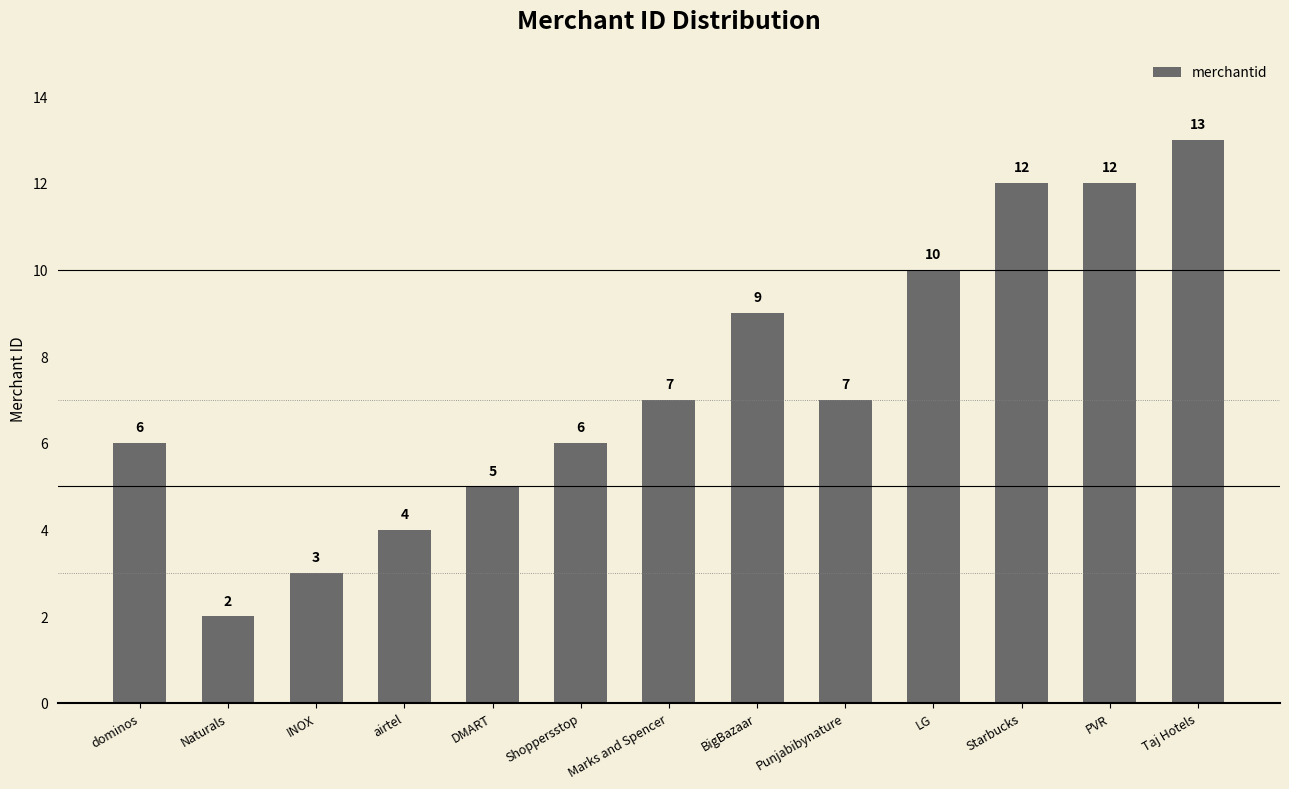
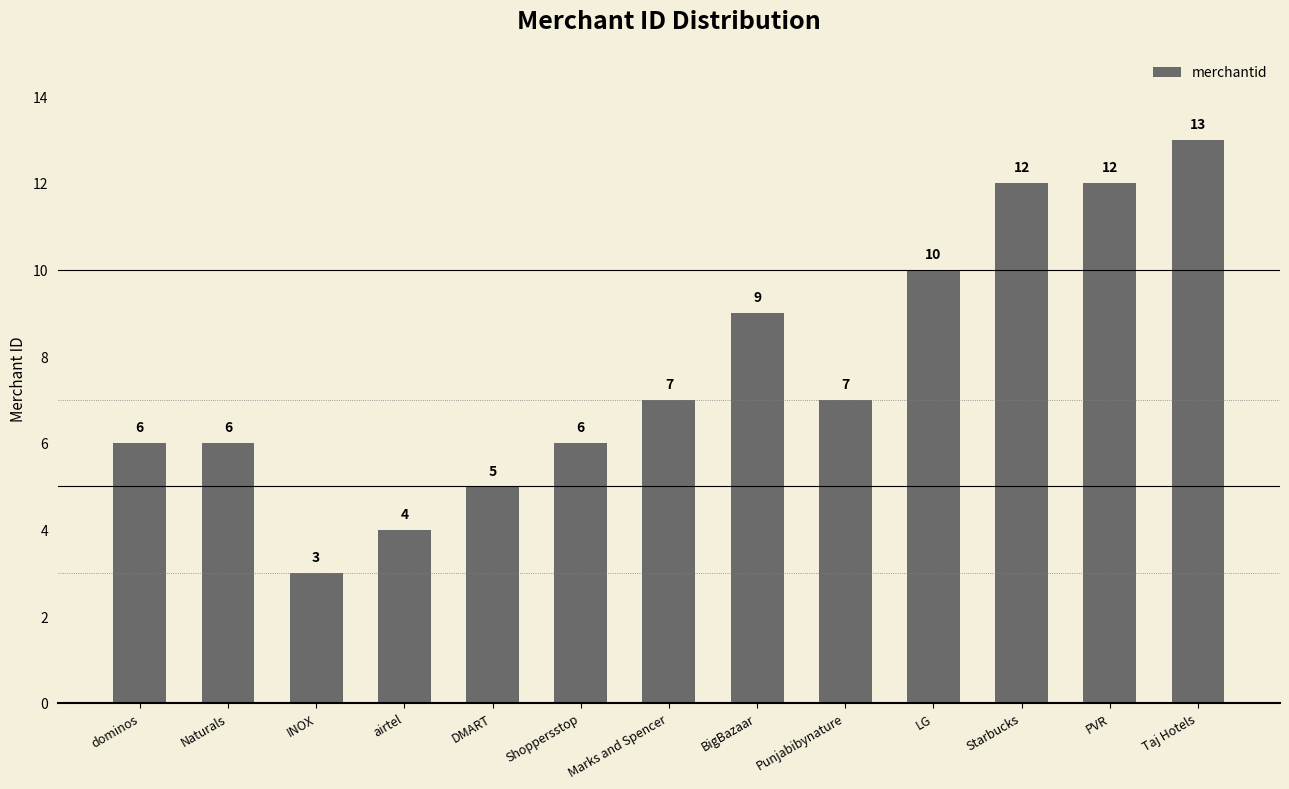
  {
    "dominos": 6,
-   "Naturals": 2,
+   "Naturals": 6,
    "INOX": 3,
    "airtel": 4,
    "DMART": 5,
    "Shoppersstop": 6,
    "Marks and Spencer": 7,
    "BigBazaar": 9,
    "Punjabibynature": 7,
    "LG": 10,
    "Starbucks": 12,
    "PVR": 12,
    "Taj Hotels": 13
  }
